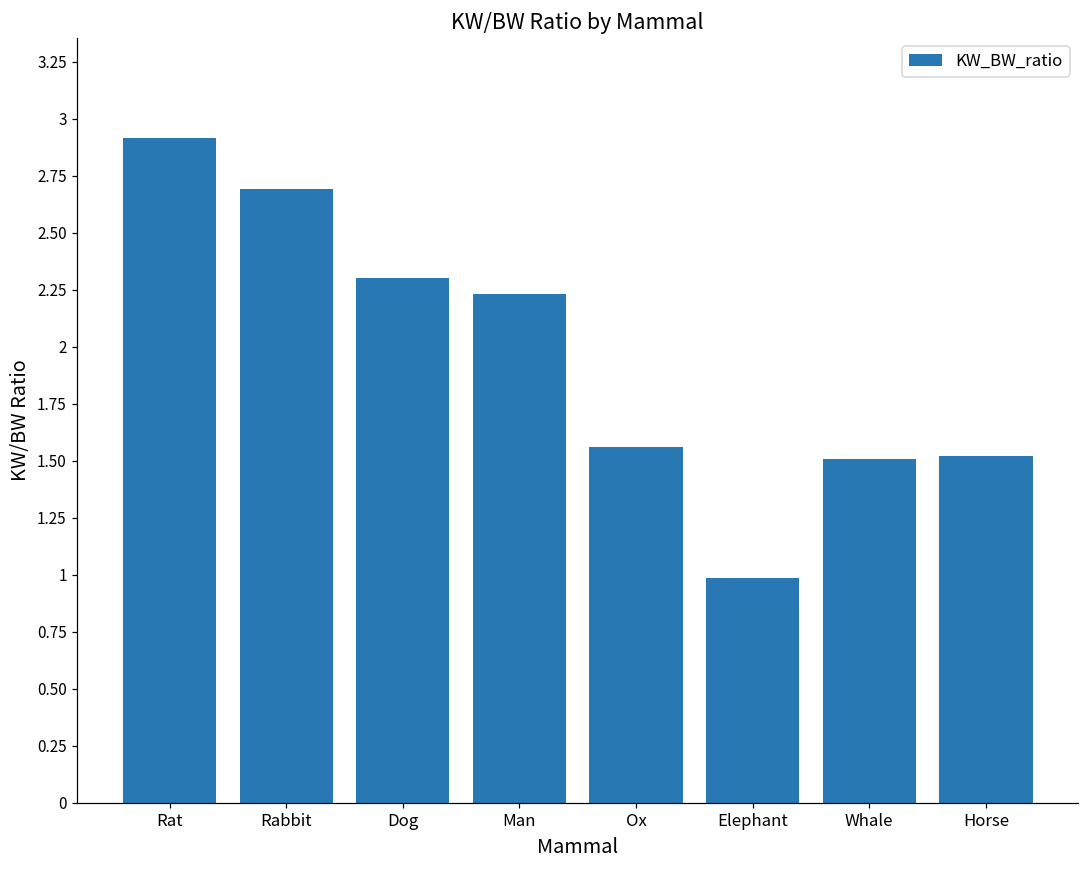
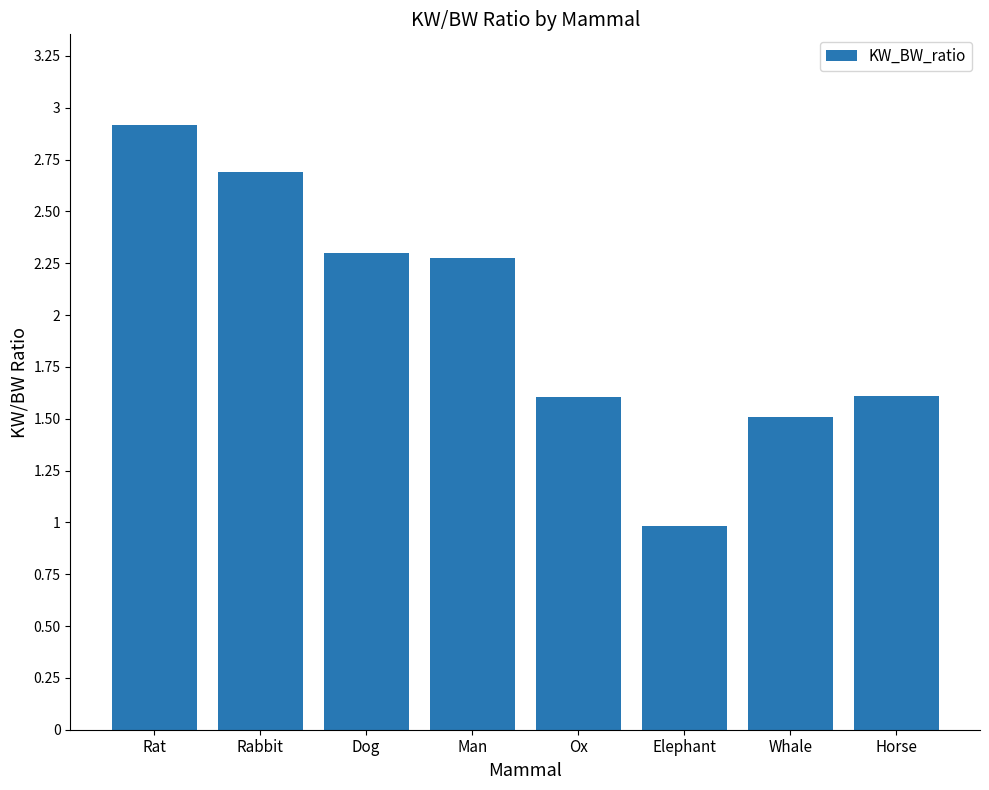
  {
    "Rat": 2.92,
    "Rabbit": 2.69,
    "Dog": 2.30,
-   "Man": 2.23,
-   "Ox": 1.56,
+   "Man": 2.28,
+   "Ox": 1.61,
    "Elephant": 0.98,
    "Whale": 1.51,
-   "Horse": 1.52
+   "Horse": 1.61
  }
